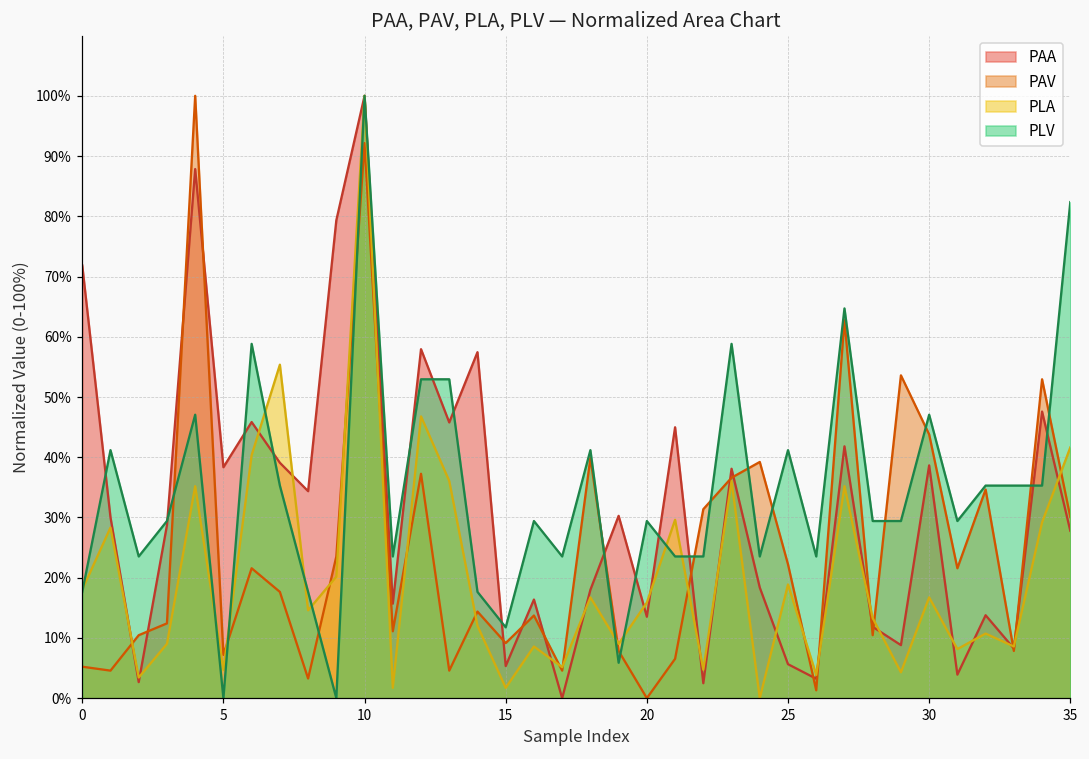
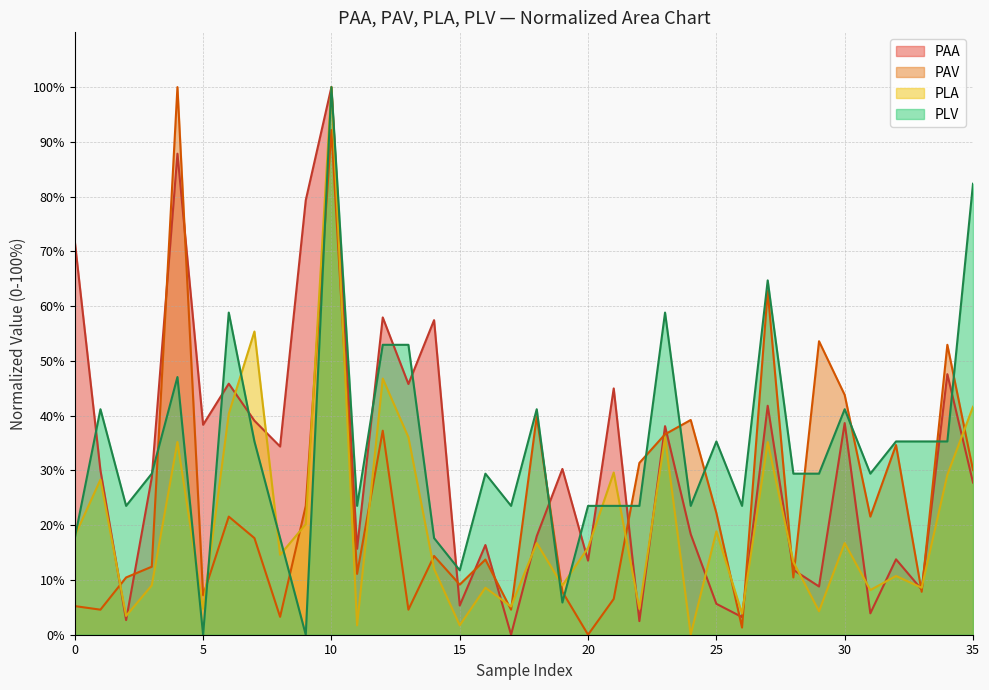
  {
    "PLV": {
      "5": "0%",
      "15": "12%",
-     "20": "29%",
-     "25": "41%",
-     "30": "47%",
+     "20": "24%",
+     "25": "35%",
+     "30": "41%",
      "35": "82%"
    }
  }
